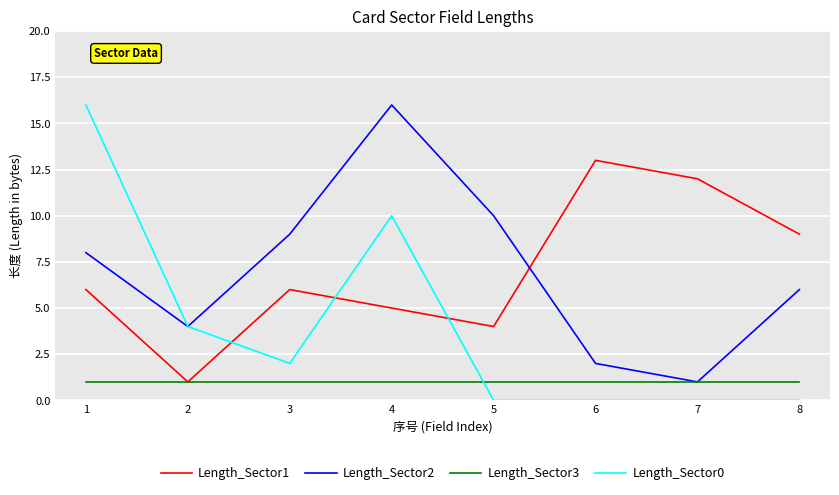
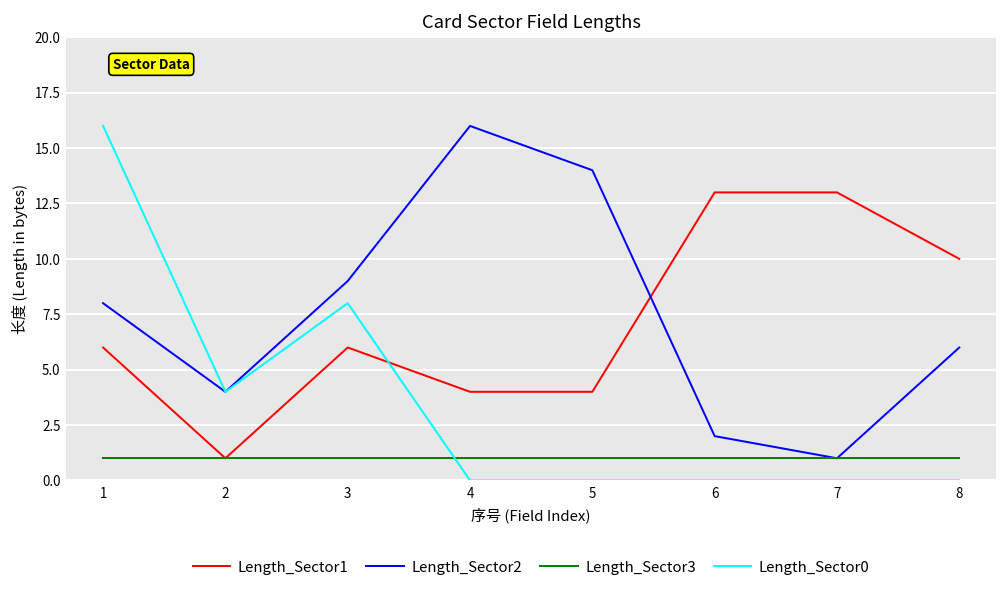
  {
    "Length_Sector1": {
      "1": 6,
      "3": 6,
-     "4": 5,
+     "4": 4,
      "5": 4,
      "6": 13,
-     "7": 12,
-     "8": 9
+     "7": 13,
+     "8": 10
    },
    "Length_Sector2": {
      "1": 8,
      "3": 9,
      "4": 16,
-     "5": 10,
+     "5": 14,
      "6": 2,
      "8": 6
    },
    "Length_Sector3": {
      "1": 1,
      "3": 1,
      "4": 1,
      "5": 1,
      "6": 1,
      "8": 1
    },
    "Length_Sector0": {
      "1": 16,
-     "3": 2,
-     "4": 10,
+     "3": 8,
+     "4": 0,
      "5": 0,
      "6": 0,
      "7": 0,
      "8": 0
    }
  }
